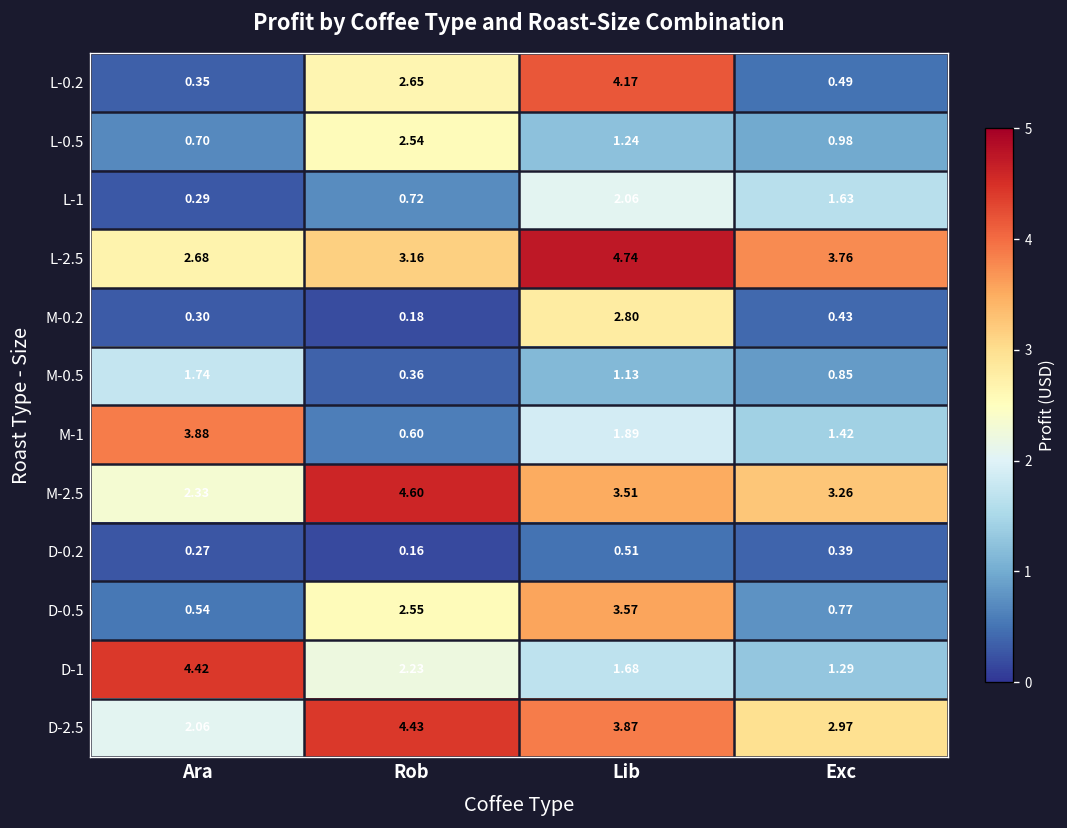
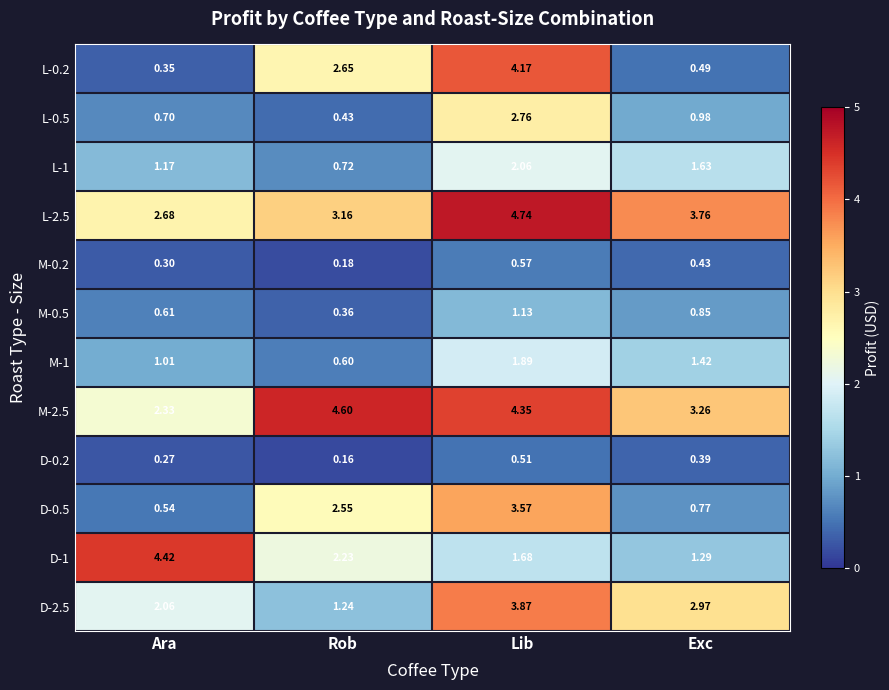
  {
    "L-0.2": {
      "Ara": 0.35,
      "Rob": 2.65,
      "Lib": 4.17,
      "Exc": 0.49
    },
    "L-0.5": {
      "Ara": 0.70,
-     "Rob": 2.54,
-     "Lib": 1.24,
+     "Rob": 0.43,
+     "Lib": 2.76,
      "Exc": 0.98
    },
    "L-1": {
-     "Ara": 0.29,
+     "Ara": 1.17,
      "Rob": 0.72,
      "Exc": 1.63
    },
    "L-2.5": {
      "Ara": 2.68,
      "Rob": 3.16,
      "Lib": 4.74,
      "Exc": 3.76
    },
    "M-0.2": {
      "Ara": 0.30,
      "Rob": 0.18,
-     "Lib": 2.80,
+     "Lib": 0.57,
      "Exc": 0.43
    },
    "M-0.5": {
-     "Ara": 1.74,
+     "Ara": 0.61,
      "Rob": 0.36,
      "Lib": 1.13,
      "Exc": 0.85
    },
    "M-1": {
-     "Ara": 3.88,
+     "Ara": 1.01,
      "Rob": 0.60,
      "Exc": 1.42
    },
    "M-2.5": {
      "Rob": 4.60,
-     "Lib": 3.51,
+     "Lib": 4.35,
      "Exc": 3.26
    },
    "D-0.2": {
      "Ara": 0.27,
      "Rob": 0.16,
      "Lib": 0.51,
      "Exc": 0.39
    },
    "D-0.5": {
      "Ara": 0.54,
      "Rob": 2.55,
      "Lib": 3.57,
      "Exc": 0.77
    },
    "D-1": {
      "Ara": 4.42,
      "Lib": 1.68,
      "Exc": 1.29
    },
    "D-2.5": {
-     "Rob": 4.43,
+     "Rob": 1.24,
      "Lib": 3.87,
      "Exc": 2.97
    }
  }
